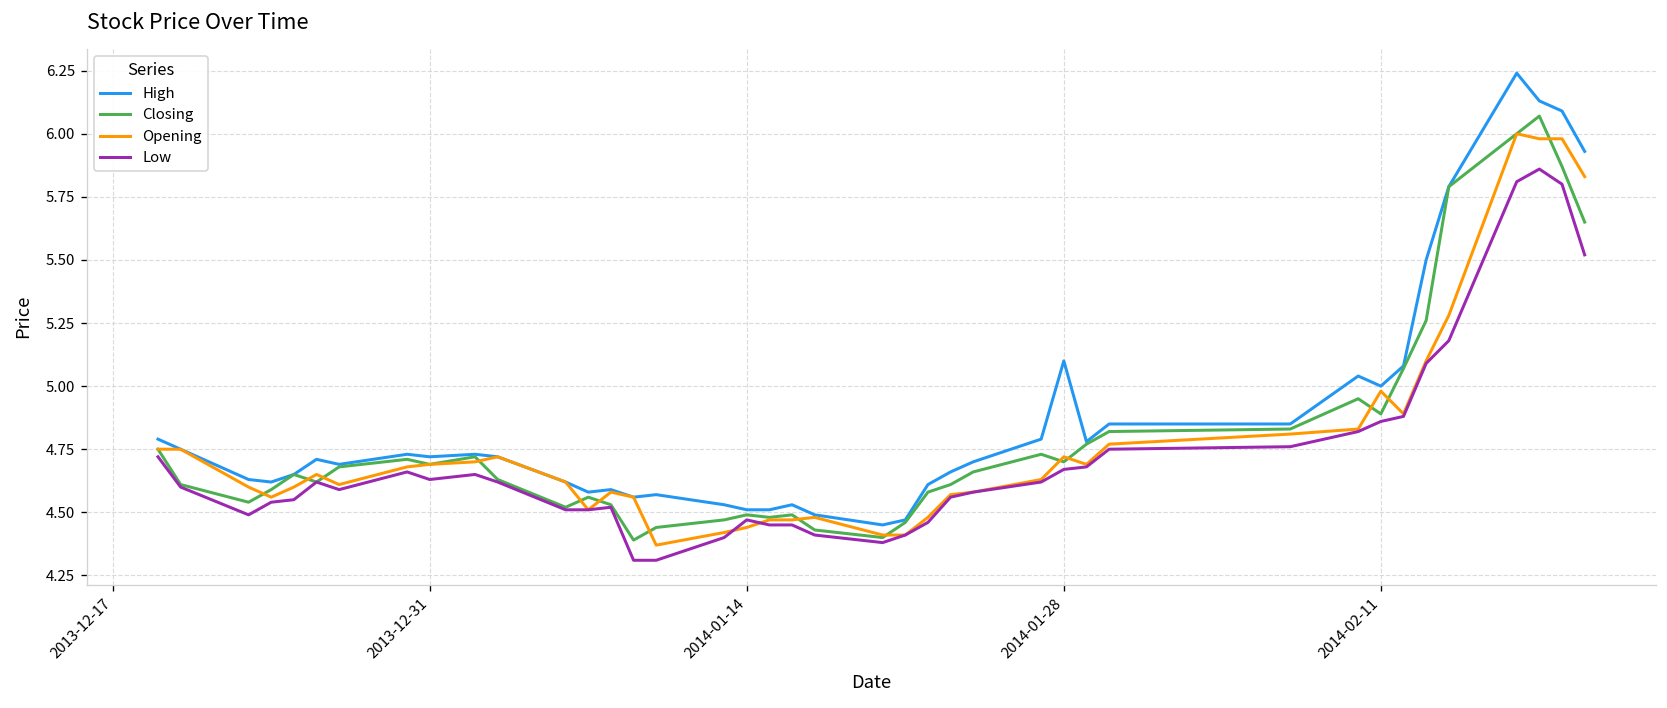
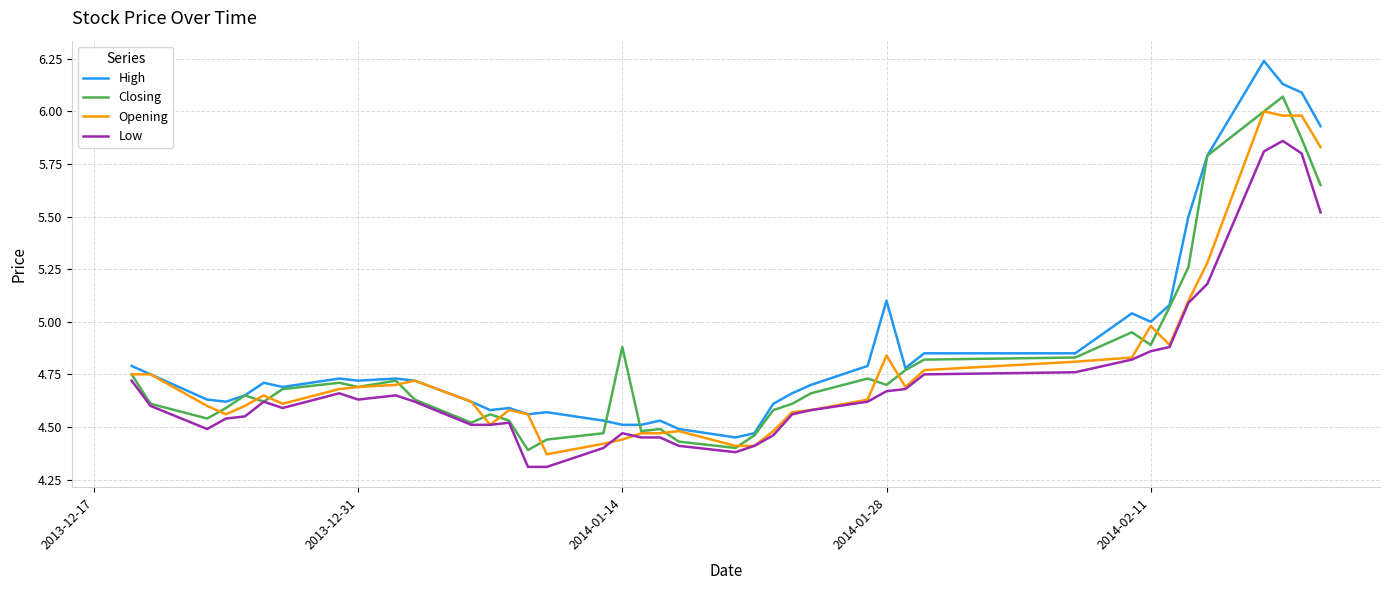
  {
    "High": {
      "2013-12-31": 4.72,
      "2014-01-14": 4.51,
      "2014-01-28": 5.10,
      "2014-02-11": 5.00
    },
    "Closing": {
-     "2014-01-14": 4.49,
+     "2014-01-14": 4.88,
      "2014-01-28": 4.70,
      "2014-02-11": 4.89
    },
    "Opening": {
      "2014-01-14": 4.44,
-     "2014-01-28": 4.72,
+     "2014-01-28": 4.84,
      "2014-02-11": 4.98
    },
    "Low": {
      "2013-12-31": 4.63,
      "2014-01-14": 4.47,
      "2014-01-28": 4.67,
      "2014-02-11": 4.86
    }
  }
